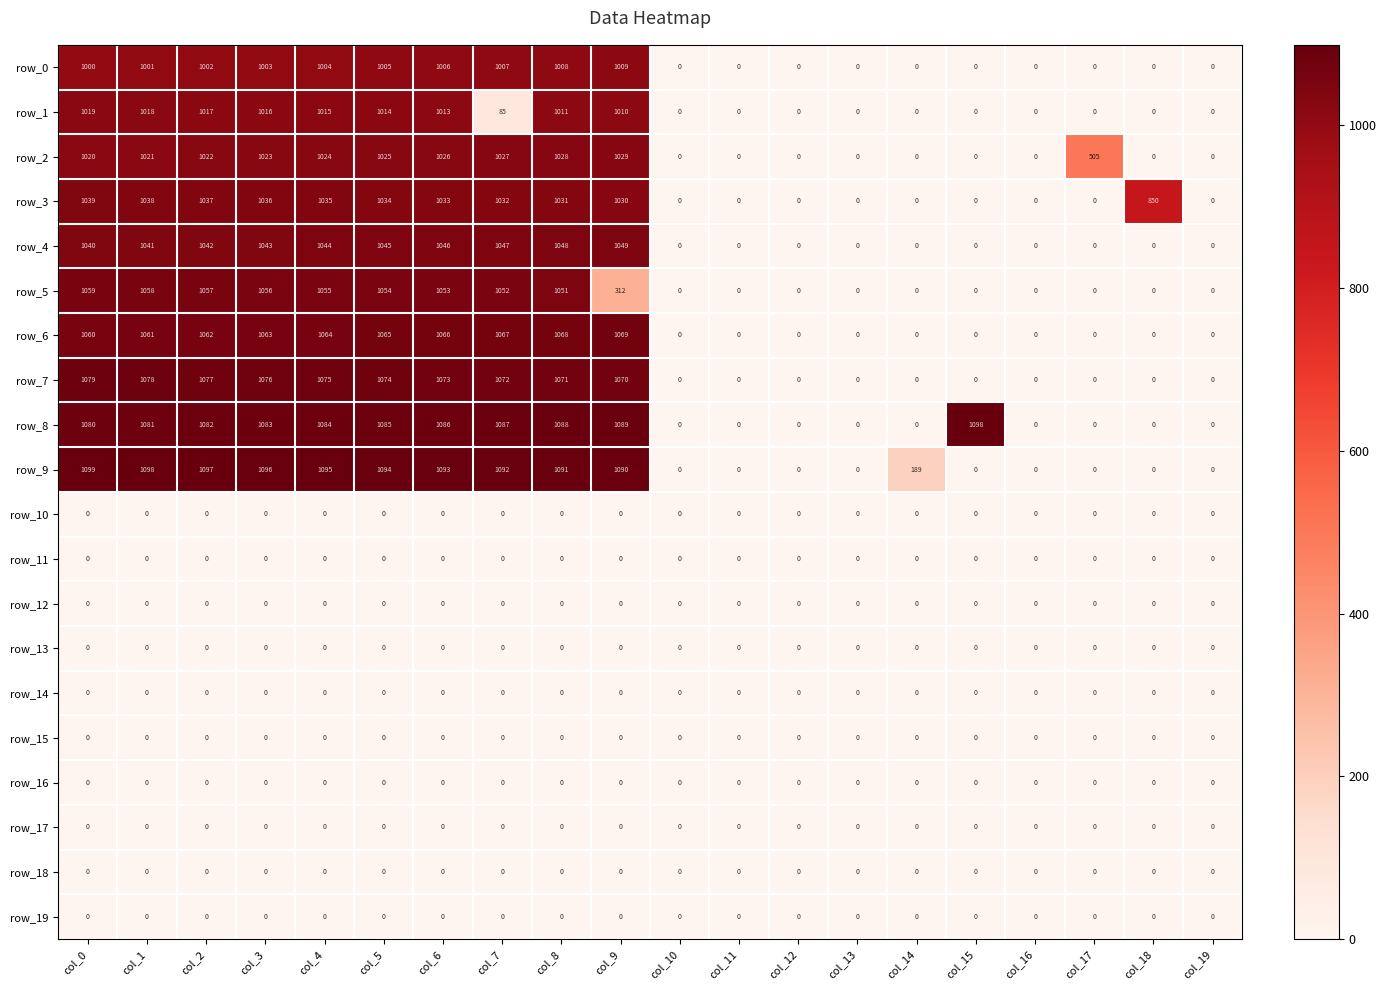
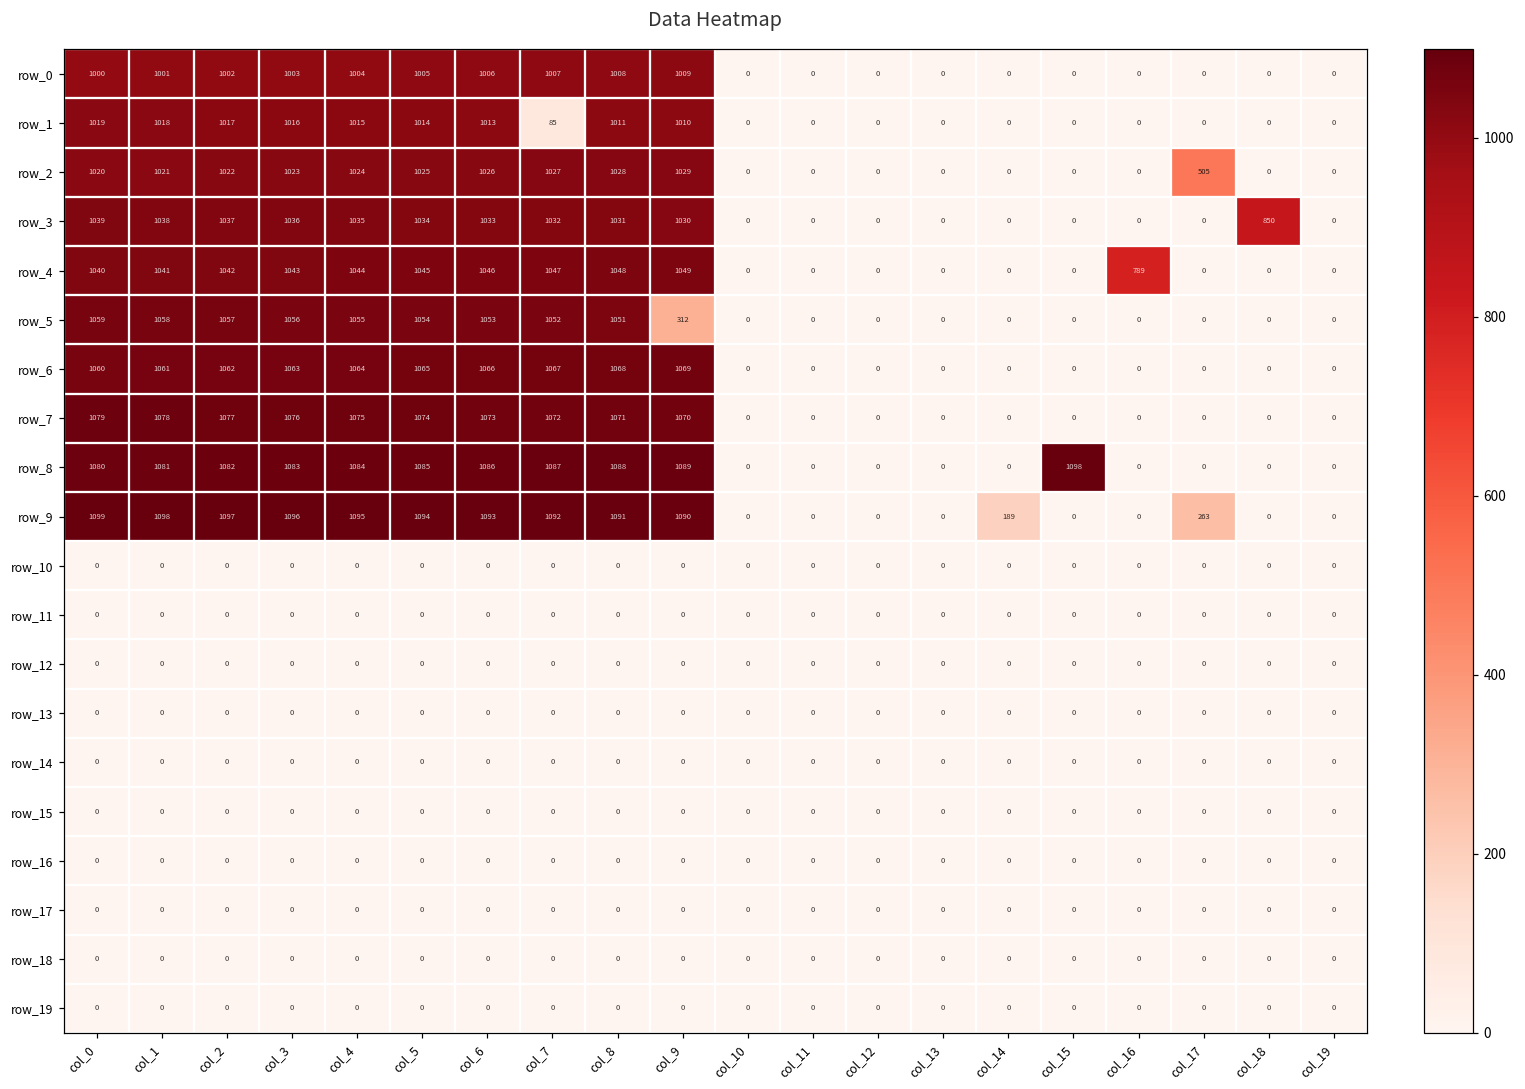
  {
    "row_4": {
      "col_0": 1040,
      "col_1": 1041,
      "col_2": 1042,
      "col_3": 1043,
      "col_4": 1044,
      "col_5": 1045,
      "col_6": 1046,
      "col_7": 1047,
      "col_8": 1048,
      "col_9": 1049,
      "col_10": 0,
      "col_11": 0,
      "col_12": 0,
      "col_13": 0,
      "col_14": 0,
      "col_15": 0,
-     "col_16": 0,
+     "col_16": 789,
      "col_17": 0,
      "col_18": 0,
      "col_19": 0
    },
    "row_9": {
      "col_0": 1099,
      "col_1": 1098,
      "col_2": 1097,
      "col_3": 1096,
      "col_4": 1095,
      "col_5": 1094,
      "col_6": 1093,
      "col_7": 1092,
      "col_8": 1091,
      "col_9": 1090,
      "col_10": 0,
      "col_11": 0,
      "col_12": 0,
      "col_13": 0,
      "col_14": 189,
      "col_15": 0,
      "col_16": 0,
-     "col_17": 0,
+     "col_17": 263,
      "col_18": 0,
      "col_19": 0
    }
  }
